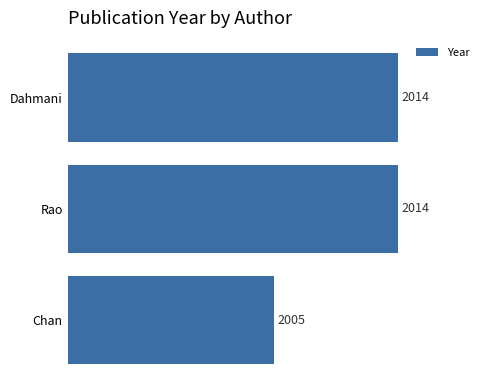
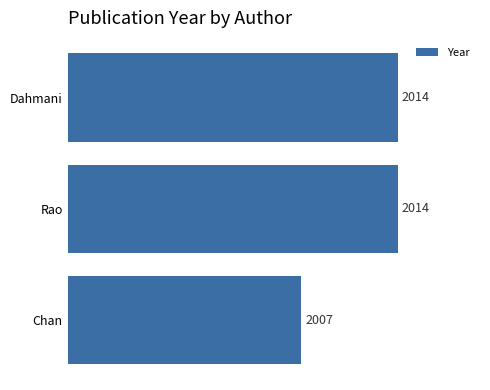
  {
    "Dahmani": 2014,
    "Rao": 2014,
-   "Chan": 2005
+   "Chan": 2007
  }
